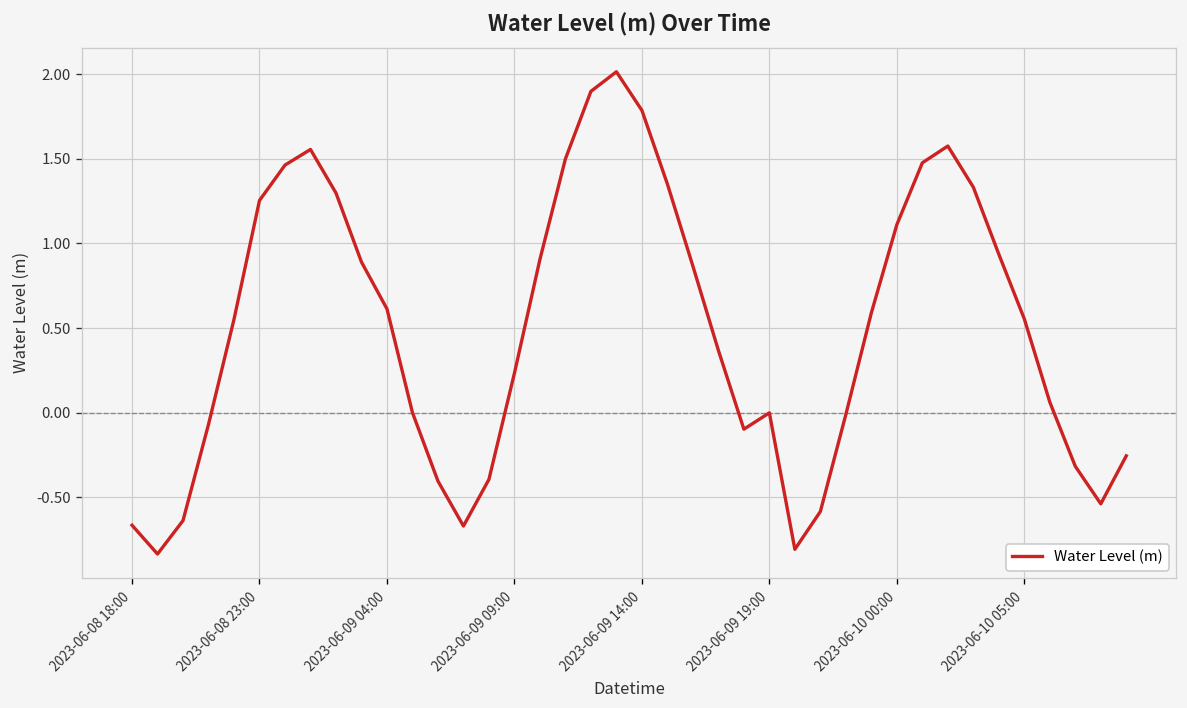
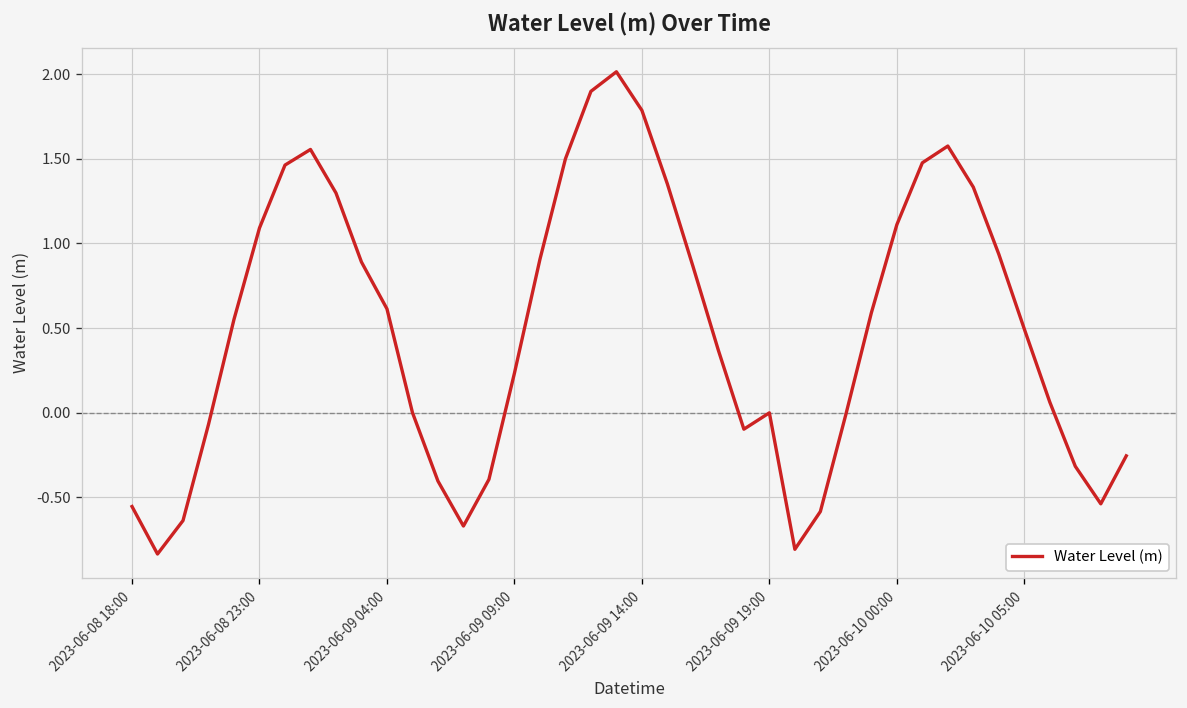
  {
-   "2023-06-08 18:00": -0.66,
-   "2023-06-08 23:00": 1.25,
+   "2023-06-08 18:00": -0.55,
+   "2023-06-08 23:00": 1.09,
    "2023-06-09 04:00": 0.61,
    "2023-06-09 09:00": 0.23,
    "2023-06-09 14:00": 1.79,
    "2023-06-09 19:00": 0.00,
    "2023-06-10 00:00": 1.11,
-   "2023-06-10 05:00": 0.55
+   "2023-06-10 05:00": 0.49
  }
